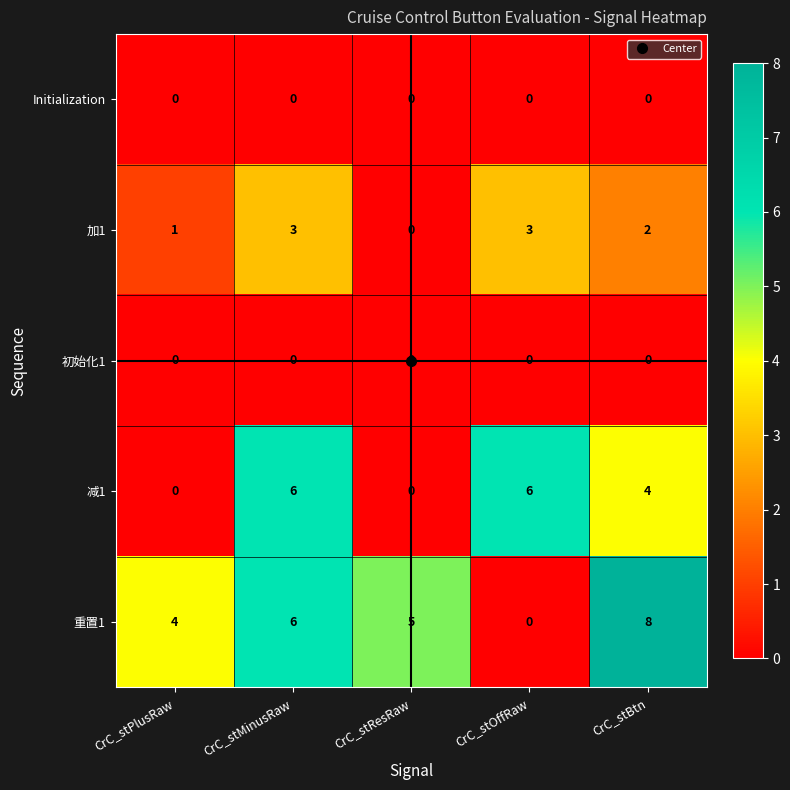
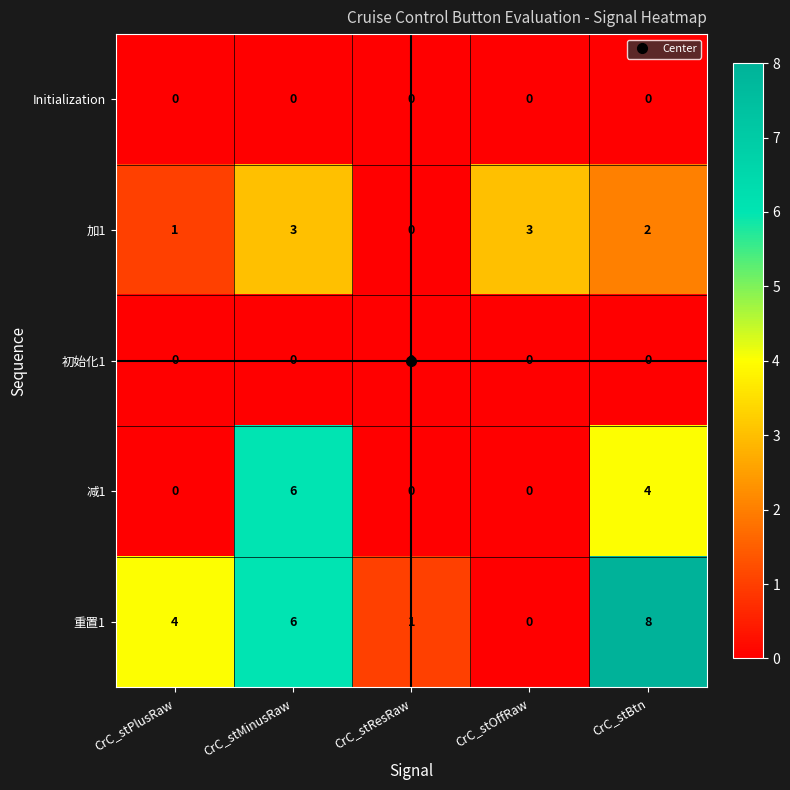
  {
    "Initialization": {
      "CrC_stPlusRaw": 0,
      "CrC_stMinusRaw": 0,
      "CrC_stResRaw": 0,
      "CrC_stOffRaw": 0,
      "CrC_stBtn": 0
    },
    "加1": {
      "CrC_stPlusRaw": 1,
      "CrC_stMinusRaw": 3,
      "CrC_stResRaw": 0,
      "CrC_stOffRaw": 3,
      "CrC_stBtn": 2
    },
    "初始化1": {
      "CrC_stPlusRaw": 0,
      "CrC_stMinusRaw": 0,
      "CrC_stOffRaw": 0,
      "CrC_stBtn": 0
    },
    "减1": {
      "CrC_stPlusRaw": 0,
      "CrC_stMinusRaw": 6,
      "CrC_stResRaw": 0,
-     "CrC_stOffRaw": 6,
+     "CrC_stOffRaw": 0,
      "CrC_stBtn": 4
    },
    "重置1": {
      "CrC_stPlusRaw": 4,
      "CrC_stMinusRaw": 6,
-     "CrC_stResRaw": 5,
+     "CrC_stResRaw": 1,
      "CrC_stOffRaw": 0,
      "CrC_stBtn": 8
    }
  }
